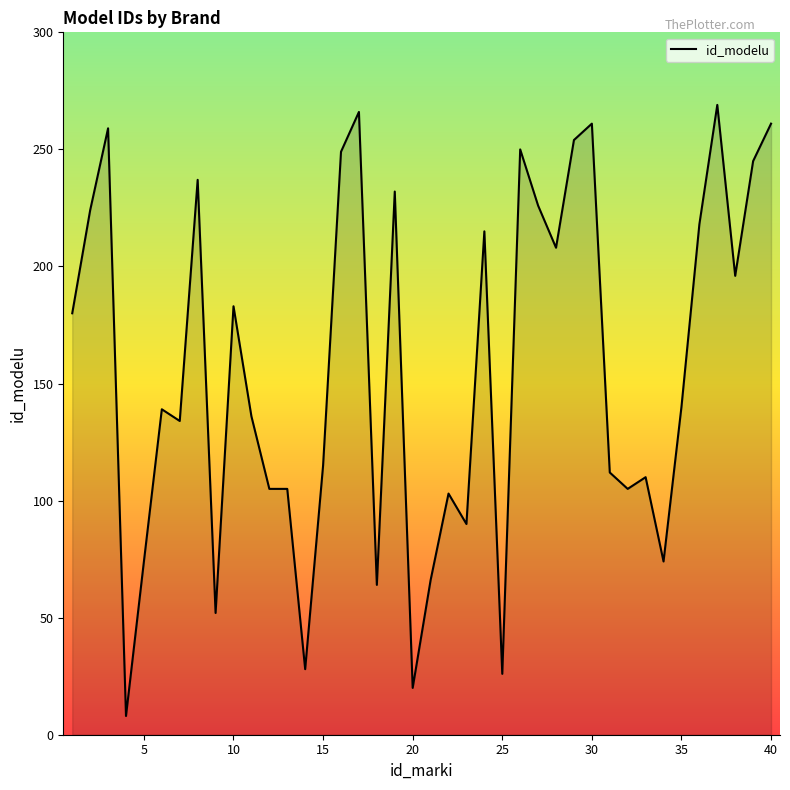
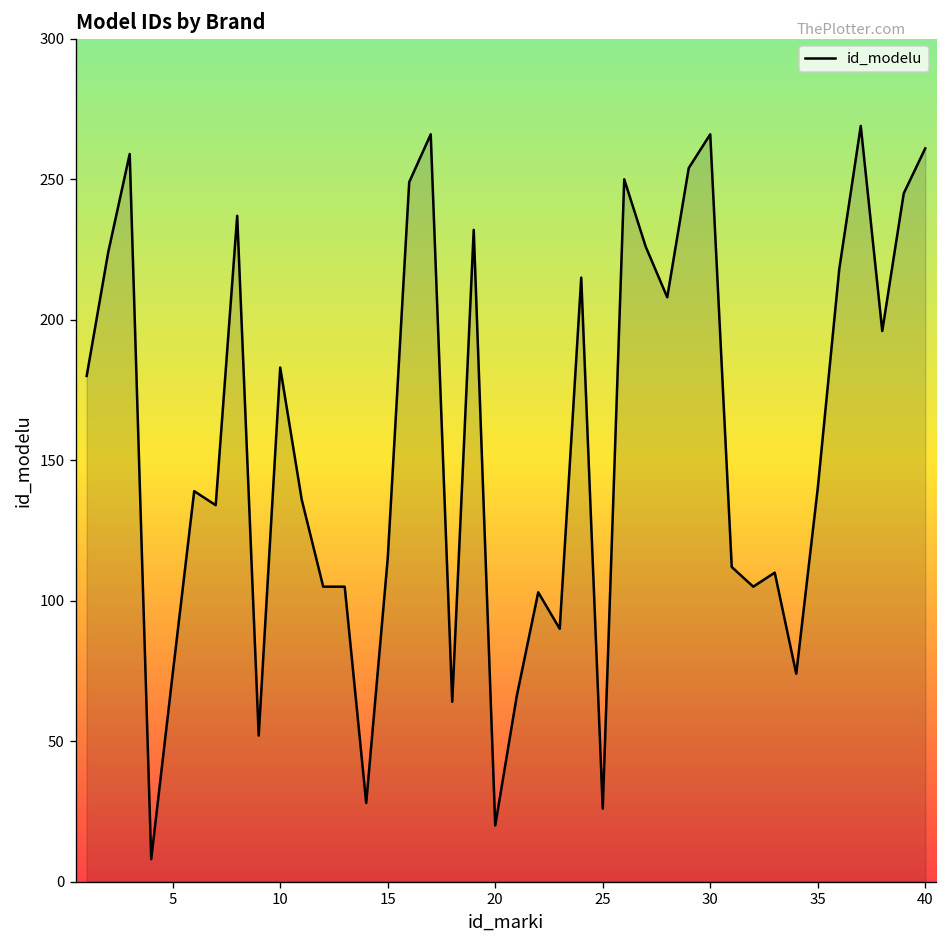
  {
    "5": 74,
    "10": 183,
    "15": 115,
    "20": 20,
    "25": 26,
-   "30": 261,
+   "30": 266,
    "35": 140,
    "40": 261
  }
